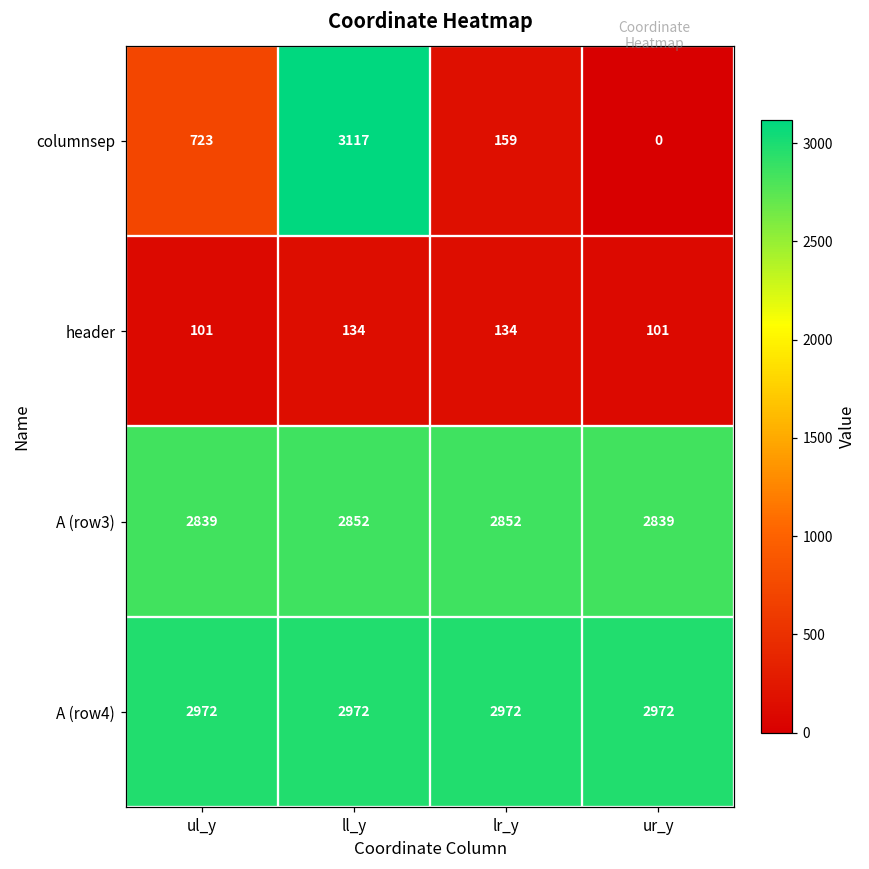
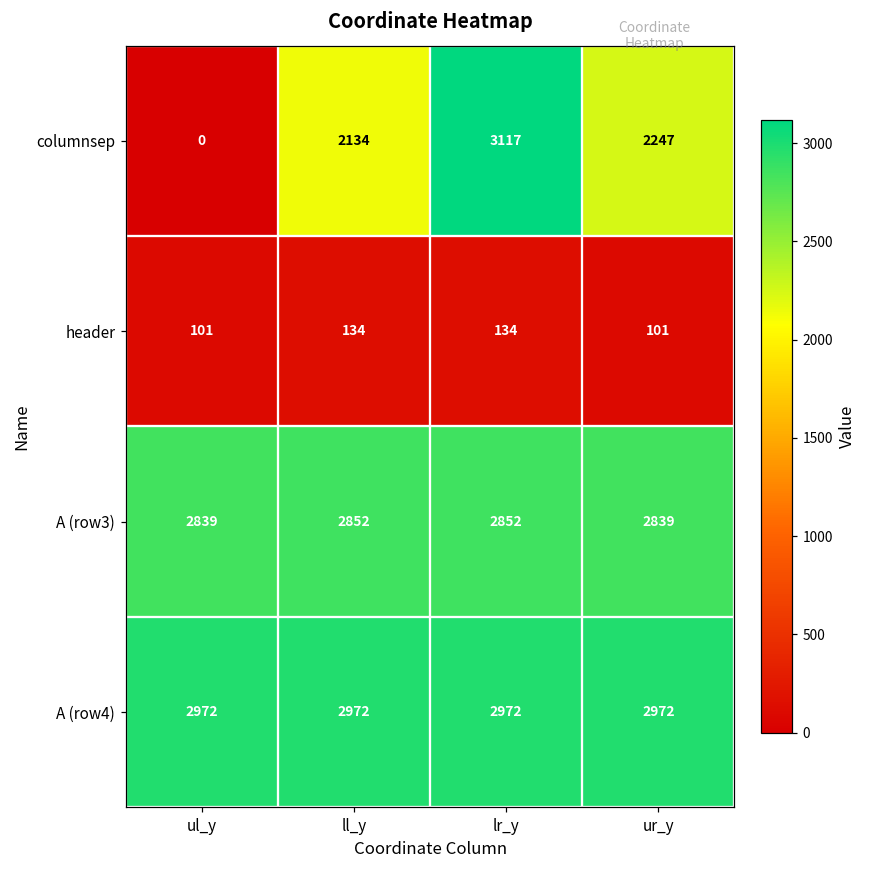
  {
    "columnsep": {
-     "ul_y": 723,
-     "ll_y": 3117,
-     "lr_y": 159,
-     "ur_y": 0
+     "ul_y": 0,
+     "ll_y": 2134,
+     "lr_y": 3117,
+     "ur_y": 2247
    },
    "header": {
      "ul_y": 101,
      "ll_y": 134,
      "lr_y": 134,
      "ur_y": 101
    },
    "A (row3)": {
      "ul_y": 2839,
      "ll_y": 2852,
      "lr_y": 2852,
      "ur_y": 2839
    },
    "A (row4)": {
      "ul_y": 2972,
      "ll_y": 2972,
      "lr_y": 2972,
      "ur_y": 2972
    }
  }
